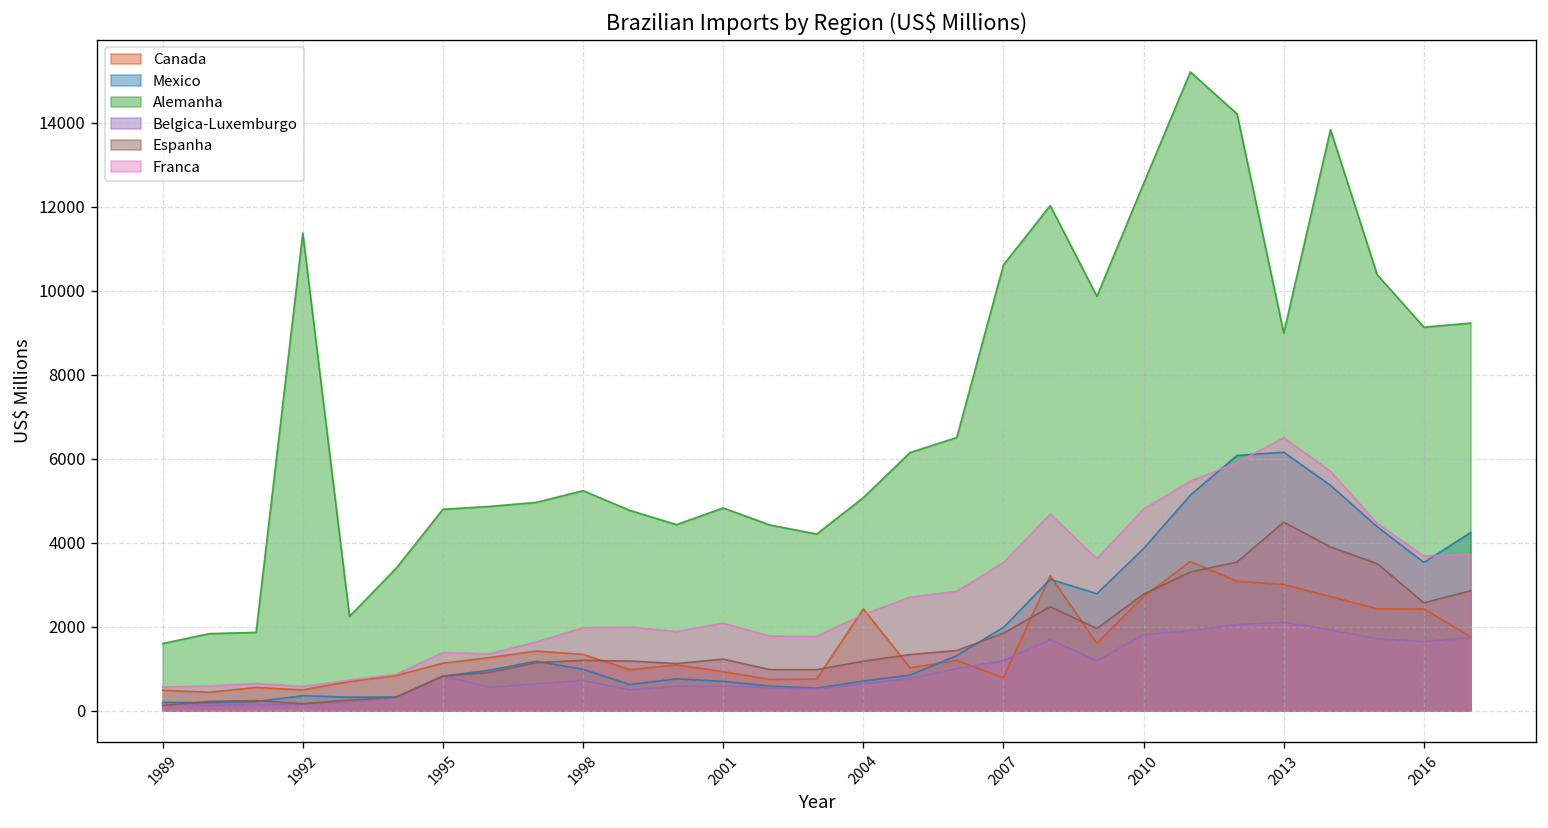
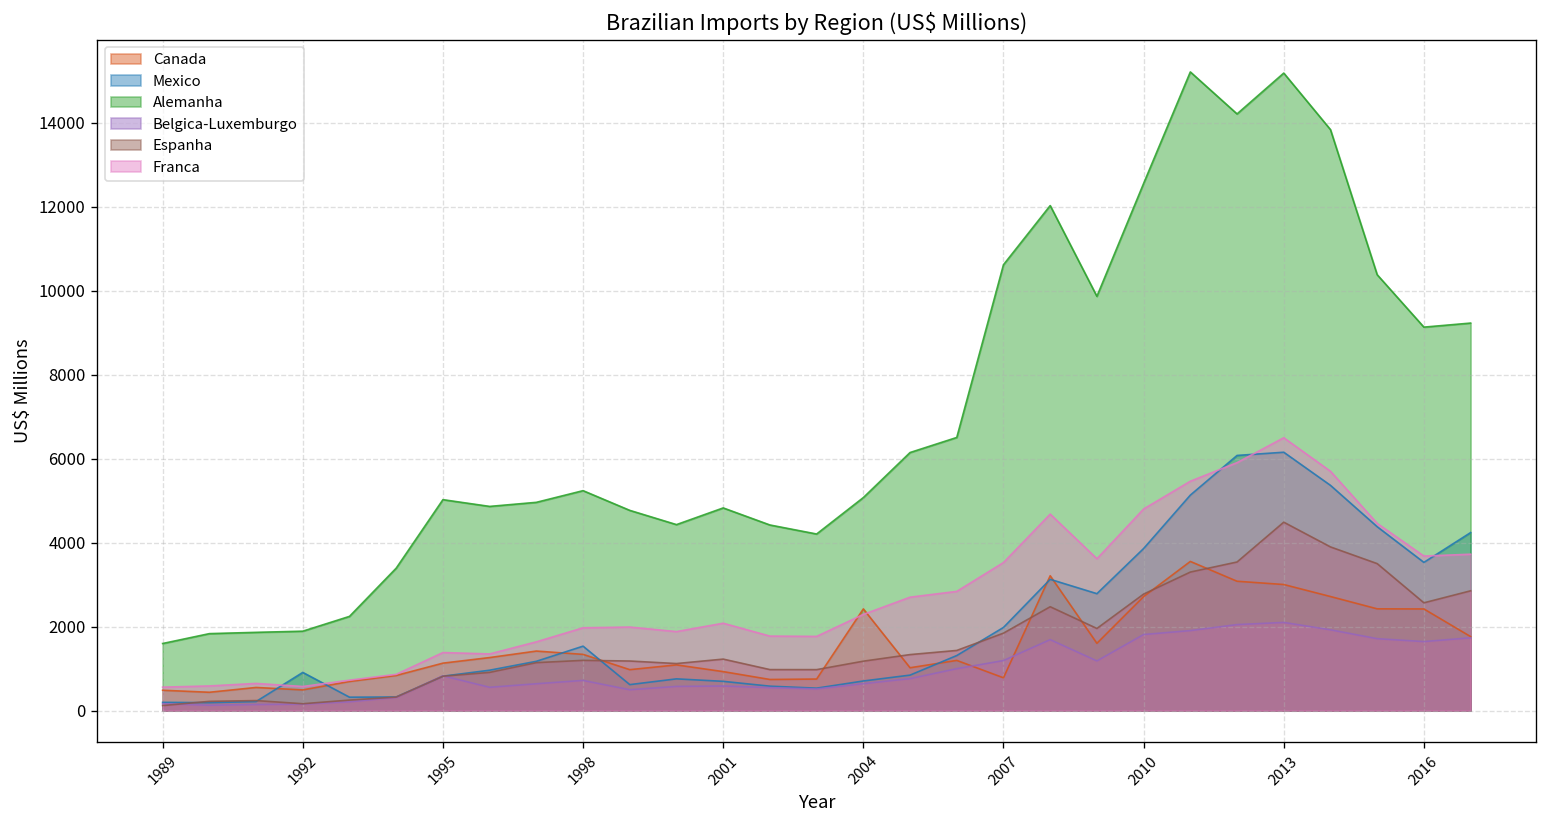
  {
    "Canada": {
      "1989": 500,
      "1992": 500,
      "1995": 1100,
      "1998": 1300,
      "2001": 900,
      "2004": 2400,
      "2007": 800,
      "2013": 3000,
      "2016": 2400
    },
    "Mexico": {
-     "1992": 400,
-     "1998": 1000,
+     "1992": 900,
+     "1998": 1500,
      "2001": 700,
      "2007": 2000,
      "2010": 3900,
      "2013": 6200,
      "2016": 3500
    },
    "Alemanha": {
      "1989": 1600,
-     "1992": 11400,
-     "1995": 4800,
+     "1992": 1900,
+     "1995": 5000,
      "1998": 5200,
      "2001": 4800,
      "2004": 5100,
      "2007": 10600,
      "2010": 12600,
-     "2013": 9000,
+     "2013": 15200,
      "2016": 9100
    },
    "Espanha": {
      "1998": 1200,
      "2001": 1200,
      "2004": 1200,
      "2007": 1800,
      "2013": 4500,
      "2016": 2600
    }
  }
